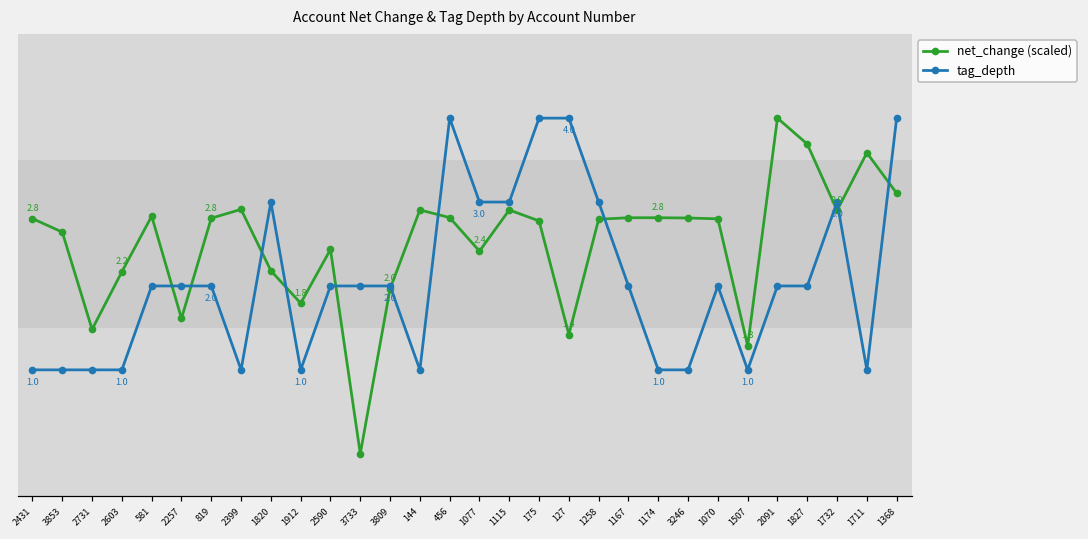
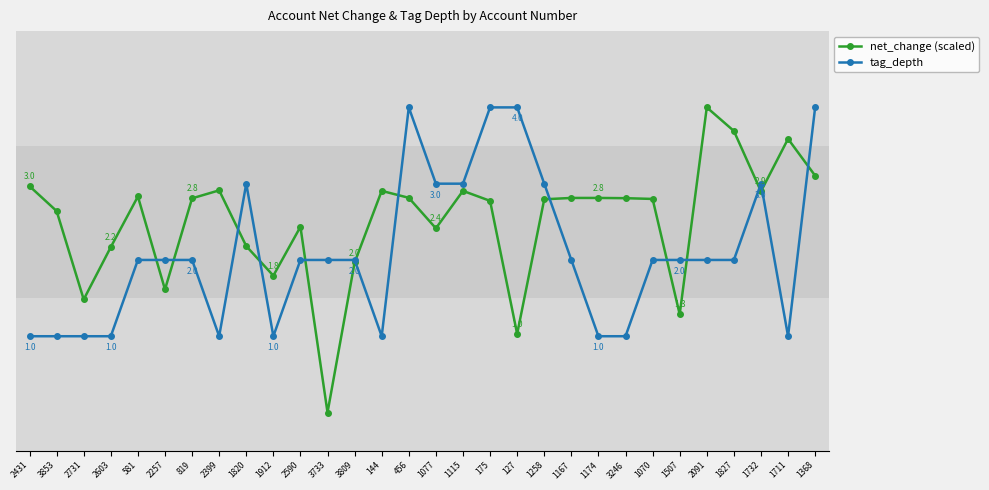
  {
    "net_change (scaled)": {
-     "2431": 2.8,
+     "2431": 3.0,
      "2603": 2.2,
      "819": 2.8,
      "1912": 1.8,
      "1077": 2.4,
-     "127": 1.4,
+     "127": 1.0,
      "1174": 2.8,
      "1507": 1.3
    },
    "tag_depth": {
      "2431": 1.0,
      "2603": 1.0,
      "819": 2.0,
      "1912": 1.0,
      "1077": 3.0,
      "127": 4.0,
      "1174": 1.0,
-     "1507": 1.0
+     "1507": 2.0
    }
  }
